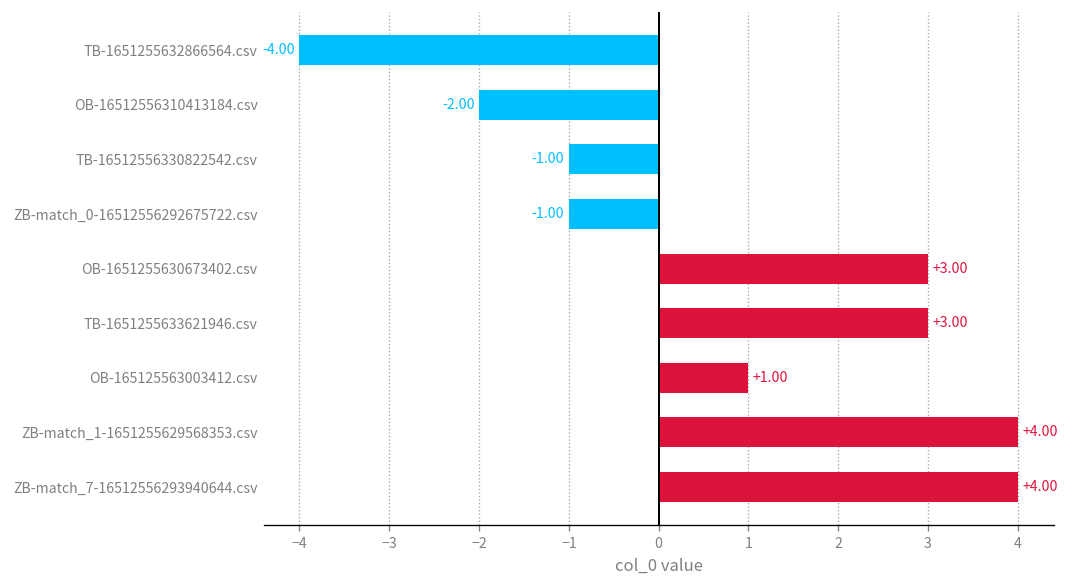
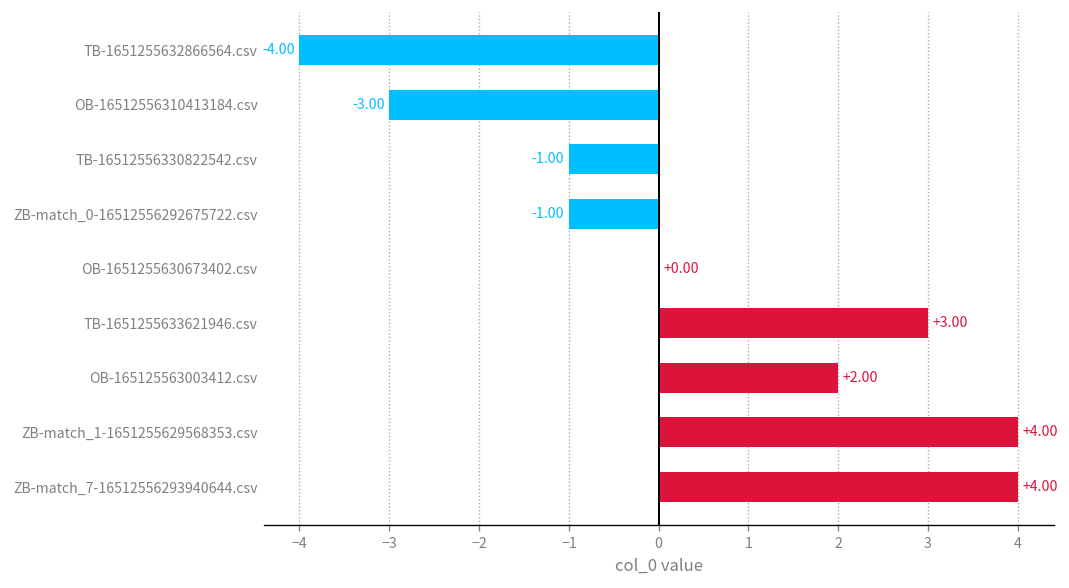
  {
    "TB-1651255632866564.csv": "-4.00",
-   "OB-16512556310413184.csv": "-2.00",
+   "OB-16512556310413184.csv": "-3.00",
    "TB-16512556330822542.csv": "-1.00",
    "ZB-match_0-16512556292675722.csv": "-1.00",
-   "OB-1651255630673402.csv": "+3.00",
+   "OB-1651255630673402.csv": "+0.00",
    "TB-1651255633621946.csv": "+3.00",
-   "OB-165125563003412.csv": "+1.00",
+   "OB-165125563003412.csv": "+2.00",
    "ZB-match_1-1651255629568353.csv": "+4.00",
    "ZB-match_7-16512556293940644.csv": "+4.00"
  }
